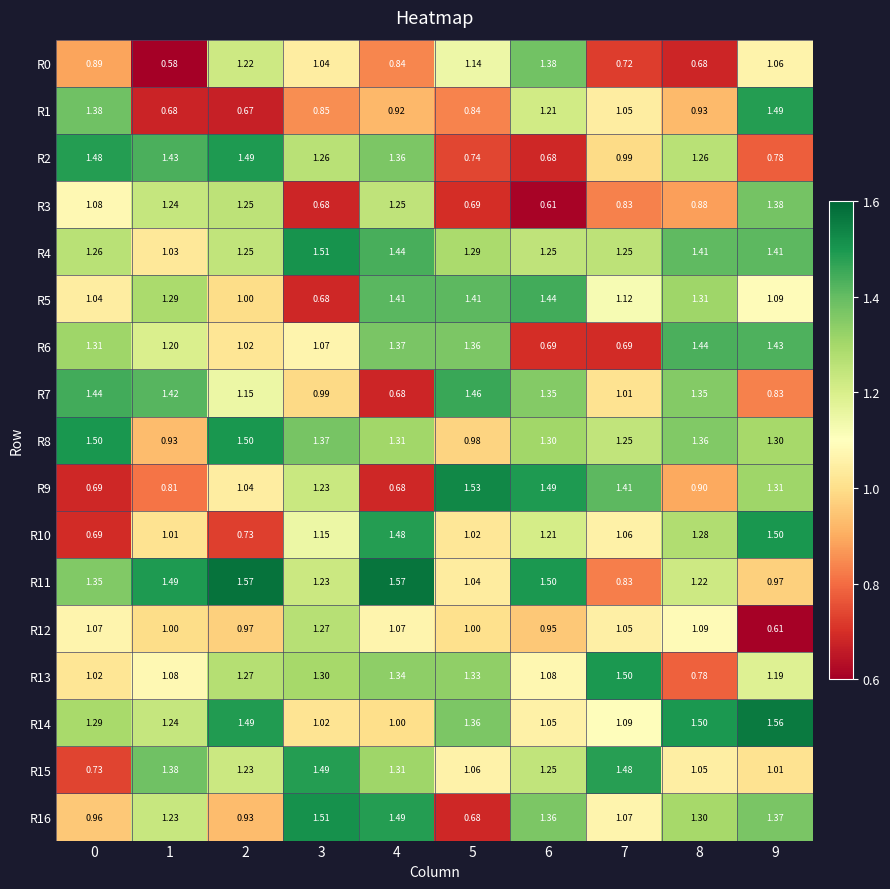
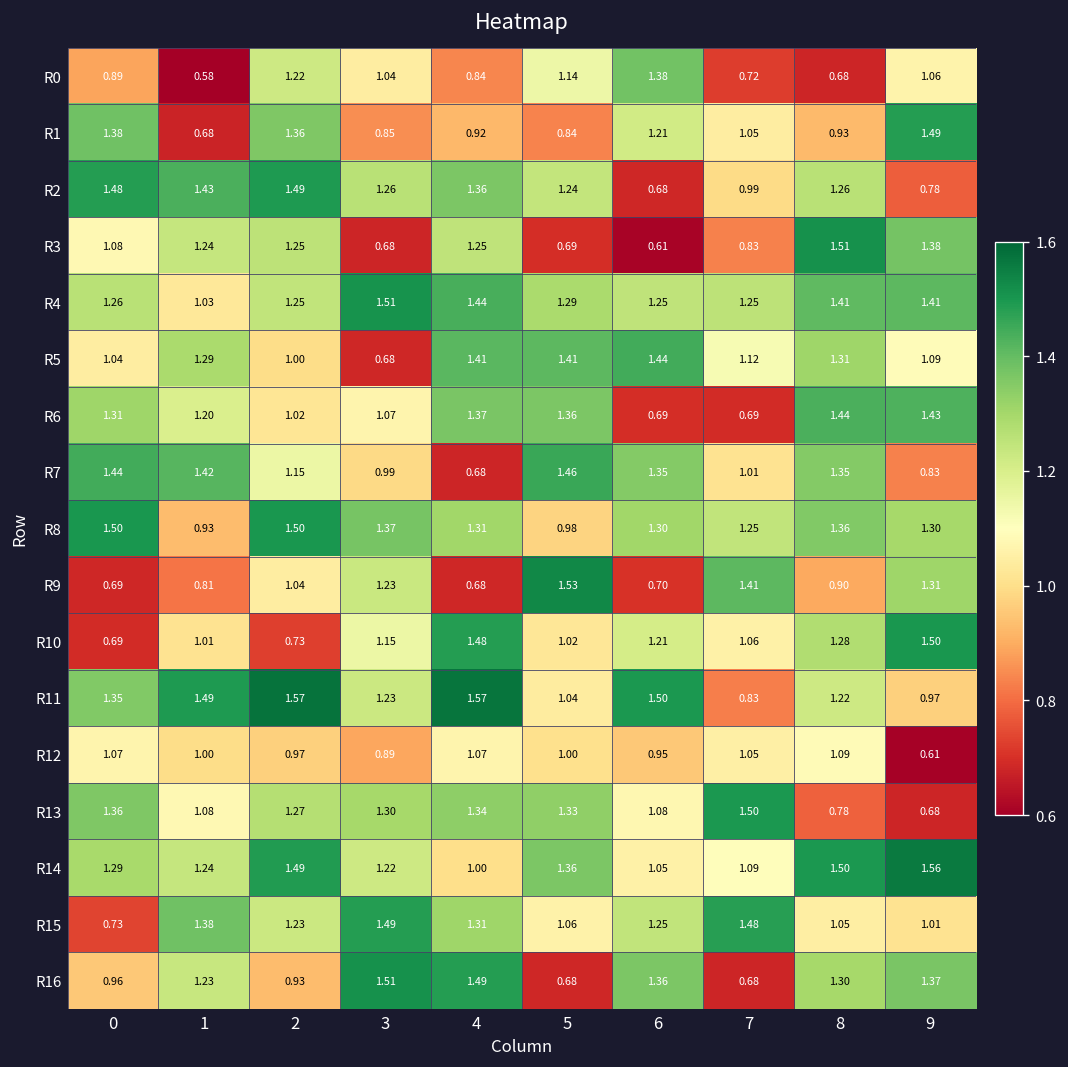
  {
    "R0": {
      "0": 0.89,
      "1": 0.58,
      "2": 1.22,
      "3": 1.04,
      "4": 0.84,
      "5": 1.14,
      "6": 1.38,
      "7": 0.72,
      "8": 0.68,
      "9": 1.06
    },
    "R1": {
      "0": 1.38,
      "1": 0.68,
-     "2": 0.67,
+     "2": 1.36,
      "3": 0.85,
      "4": 0.92,
      "5": 0.84,
      "6": 1.21,
      "7": 1.05,
      "8": 0.93,
      "9": 1.49
    },
    "R2": {
      "0": 1.48,
      "1": 1.43,
      "2": 1.49,
      "3": 1.26,
      "4": 1.36,
-     "5": 0.74,
+     "5": 1.24,
      "6": 0.68,
      "7": 0.99,
      "8": 1.26,
      "9": 0.78
    },
    "R3": {
      "0": 1.08,
      "1": 1.24,
      "2": 1.25,
      "3": 0.68,
      "4": 1.25,
      "5": 0.69,
      "6": 0.61,
      "7": 0.83,
-     "8": 0.88,
+     "8": 1.51,
      "9": 1.38
    },
    "R4": {
      "0": 1.26,
      "1": 1.03,
      "2": 1.25,
      "3": 1.51,
      "4": 1.44,
      "5": 1.29,
      "6": 1.25,
      "7": 1.25,
      "8": 1.41,
      "9": 1.41
    },
    "R5": {
      "0": 1.04,
      "1": 1.29,
      "2": 1.00,
      "3": 0.68,
      "4": 1.41,
      "5": 1.41,
      "6": 1.44,
      "7": 1.12,
      "8": 1.31,
      "9": 1.09
    },
    "R6": {
      "0": 1.31,
      "1": 1.20,
      "2": 1.02,
      "3": 1.07,
      "4": 1.37,
      "5": 1.36,
      "6": 0.69,
      "7": 0.69,
      "8": 1.44,
      "9": 1.43
    },
    "R7": {
      "0": 1.44,
      "1": 1.42,
      "2": 1.15,
      "3": 0.99,
      "4": 0.68,
      "5": 1.46,
      "6": 1.35,
      "7": 1.01,
      "8": 1.35,
      "9": 0.83
    },
    "R8": {
      "0": 1.50,
      "1": 0.93,
      "2": 1.50,
      "3": 1.37,
      "4": 1.31,
      "5": 0.98,
      "6": 1.30,
      "7": 1.25,
      "8": 1.36,
      "9": 1.30
    },
    "R9": {
      "0": 0.69,
      "1": 0.81,
      "2": 1.04,
      "3": 1.23,
      "4": 0.68,
      "5": 1.53,
-     "6": 1.49,
+     "6": 0.70,
      "7": 1.41,
      "8": 0.90,
      "9": 1.31
    },
    "R10": {
      "0": 0.69,
      "1": 1.01,
      "2": 0.73,
      "3": 1.15,
      "4": 1.48,
      "5": 1.02,
      "6": 1.21,
      "7": 1.06,
      "8": 1.28,
      "9": 1.50
    },
    "R11": {
      "0": 1.35,
      "1": 1.49,
      "2": 1.57,
      "3": 1.23,
      "4": 1.57,
      "5": 1.04,
      "6": 1.50,
      "7": 0.83,
      "8": 1.22,
      "9": 0.97
    },
    "R12": {
      "0": 1.07,
      "1": 1.00,
      "2": 0.97,
-     "3": 1.27,
+     "3": 0.89,
      "4": 1.07,
      "5": 1.00,
      "6": 0.95,
      "7": 1.05,
      "8": 1.09,
      "9": 0.61
    },
    "R13": {
-     "0": 1.02,
+     "0": 1.36,
      "1": 1.08,
      "2": 1.27,
      "3": 1.30,
      "4": 1.34,
      "5": 1.33,
      "6": 1.08,
      "7": 1.50,
      "8": 0.78,
-     "9": 1.19
+     "9": 0.68
    },
    "R14": {
      "0": 1.29,
      "1": 1.24,
      "2": 1.49,
-     "3": 1.02,
+     "3": 1.22,
      "4": 1.00,
      "5": 1.36,
      "6": 1.05,
      "7": 1.09,
      "8": 1.50,
      "9": 1.56
    },
    "R15": {
      "0": 0.73,
      "1": 1.38,
      "2": 1.23,
      "3": 1.49,
      "4": 1.31,
      "5": 1.06,
      "6": 1.25,
      "7": 1.48,
      "8": 1.05,
      "9": 1.01
    },
    "R16": {
      "0": 0.96,
      "1": 1.23,
      "2": 0.93,
      "3": 1.51,
      "4": 1.49,
      "5": 0.68,
      "6": 1.36,
-     "7": 1.07,
+     "7": 0.68,
      "8": 1.30,
      "9": 1.37
    }
  }
